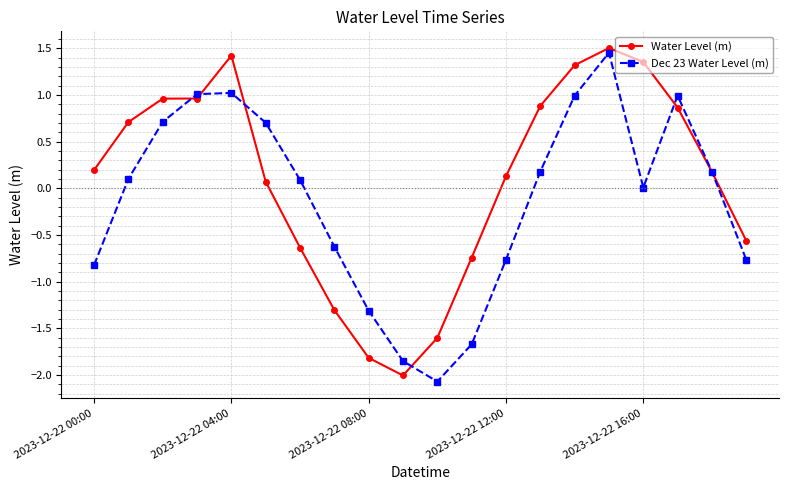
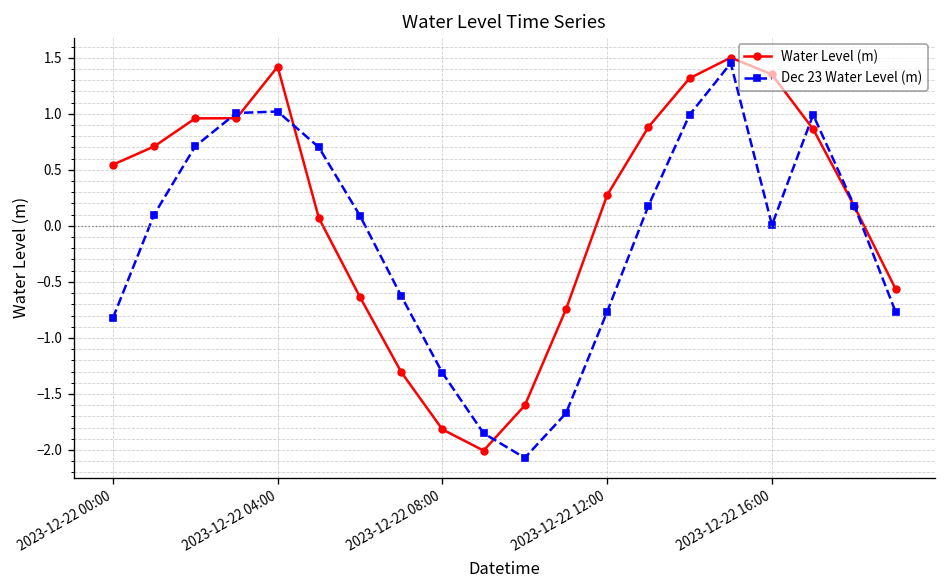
  {
    "Water Level (m)": {
-     "2023-12-22 00:00": 0.2,
+     "2023-12-22 00:00": 0.5,
      "2023-12-22 04:00": 1.4,
      "2023-12-22 08:00": -1.8,
-     "2023-12-22 12:00": 0.1
+     "2023-12-22 12:00": 0.3
    },
    "Dec 23 Water Level (m)": {
      "2023-12-22 00:00": -0.8,
      "2023-12-22 04:00": 1.0,
      "2023-12-22 08:00": -1.3,
      "2023-12-22 12:00": -0.8,
      "2023-12-22 16:00": 0.0
    }
  }
